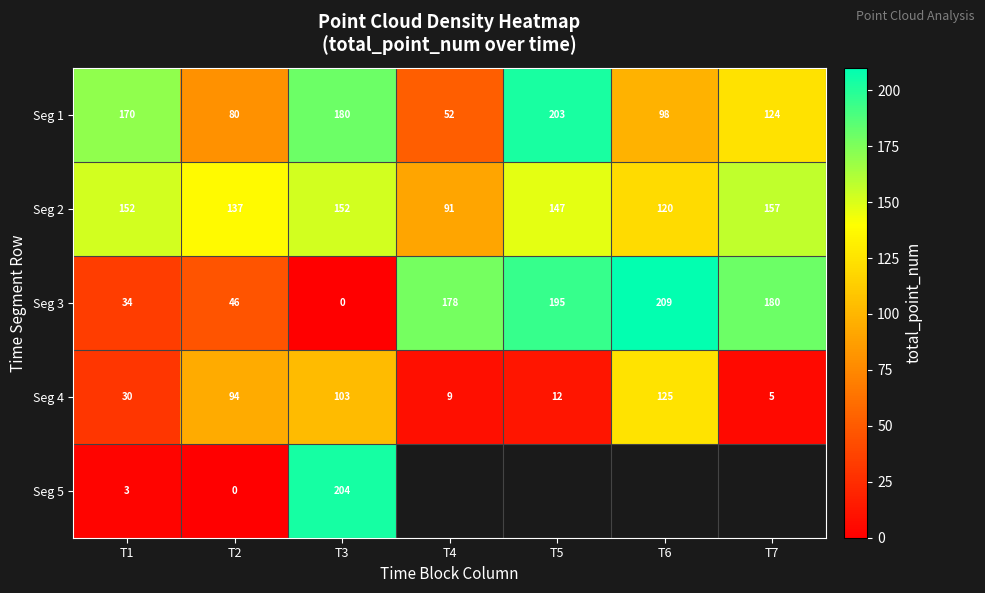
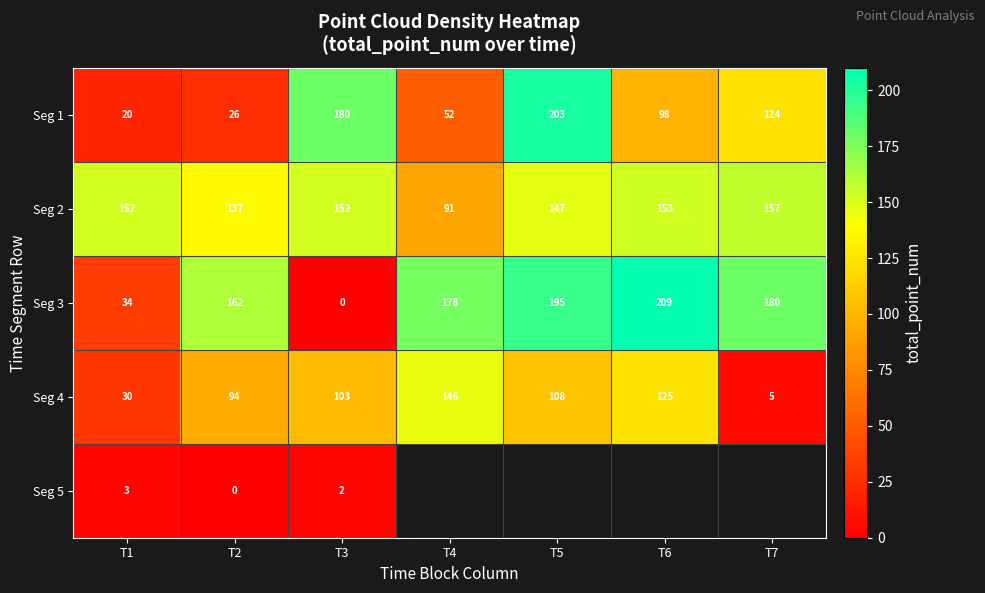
  {
    "Seg 1": {
-     "T1": 170,
-     "T2": 80,
+     "T1": 20,
+     "T2": 26,
      "T3": 180,
      "T4": 52,
      "T5": 203,
      "T6": 98,
      "T7": 124
    },
    "Seg 2": {
      "T1": 152,
      "T2": 137,
      "T3": 152,
      "T4": 91,
      "T5": 147,
-     "T6": 120,
+     "T6": 153,
      "T7": 157
    },
    "Seg 3": {
      "T1": 34,
-     "T2": 46,
+     "T2": 162,
      "T3": 0,
      "T4": 178,
      "T5": 195,
      "T6": 209,
      "T7": 180
    },
    "Seg 4": {
      "T1": 30,
      "T2": 94,
      "T3": 103,
-     "T4": 9,
-     "T5": 12,
+     "T4": 146,
+     "T5": 108,
      "T6": 125,
      "T7": 5
    },
    "Seg 5": {
      "T1": 3,
      "T2": 0,
-     "T3": 204
+     "T3": 2
    }
  }
